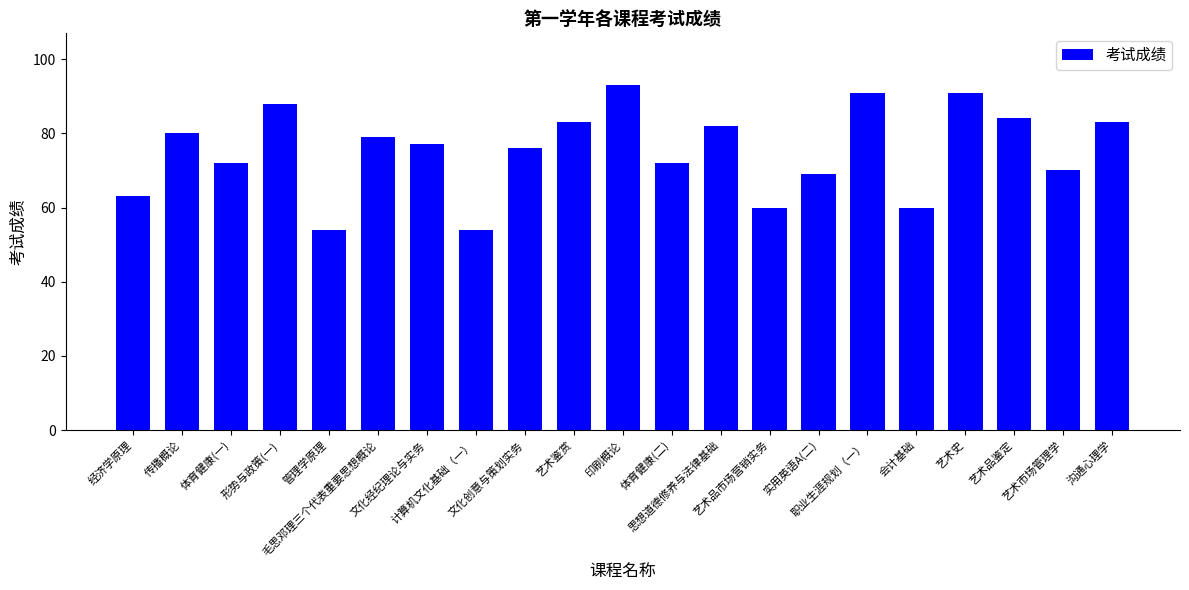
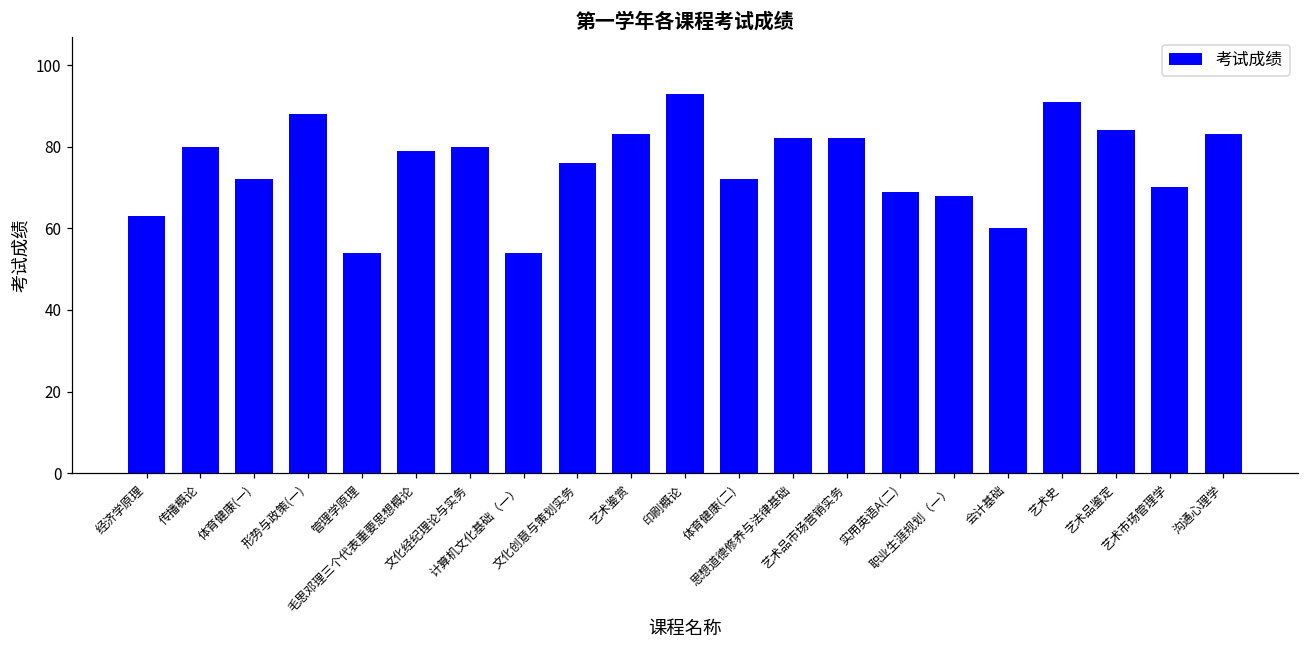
  {
    "经济学原理": 63,
    "传播概论": 80,
    "体育健康(一)": 72,
    "形势与政策(一)": 88,
    "管理学原理": 54,
    "毛思邓理三个代表重要思想概论": 79,
-   "文化经纪理论与实务": 77,
+   "文化经纪理论与实务": 80,
    "计算机文化基础（一）": 54,
    "文化创意与策划实务": 76,
    "艺术鉴赏": 83,
    "印刷概论": 93,
    "体育健康(二)": 72,
    "思想道德修养与法律基础": 82,
-   "艺术品市场营销实务": 60,
+   "艺术品市场营销实务": 82,
    "实用英语A(二)": 69,
-   "职业生涯规划（一）": 91,
+   "职业生涯规划（一）": 68,
    "会计基础": 60,
    "艺术史": 91,
    "艺术品鉴定": 84,
    "艺术市场管理学": 70,
    "沟通心理学": 83
  }
